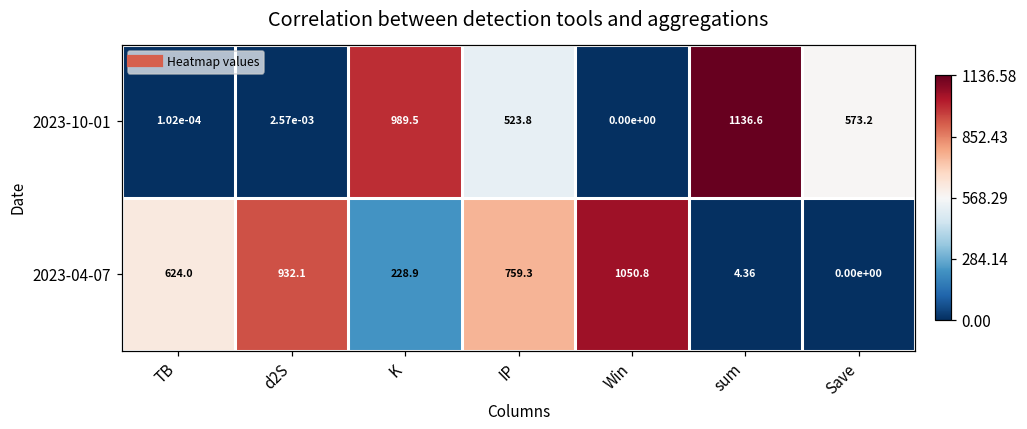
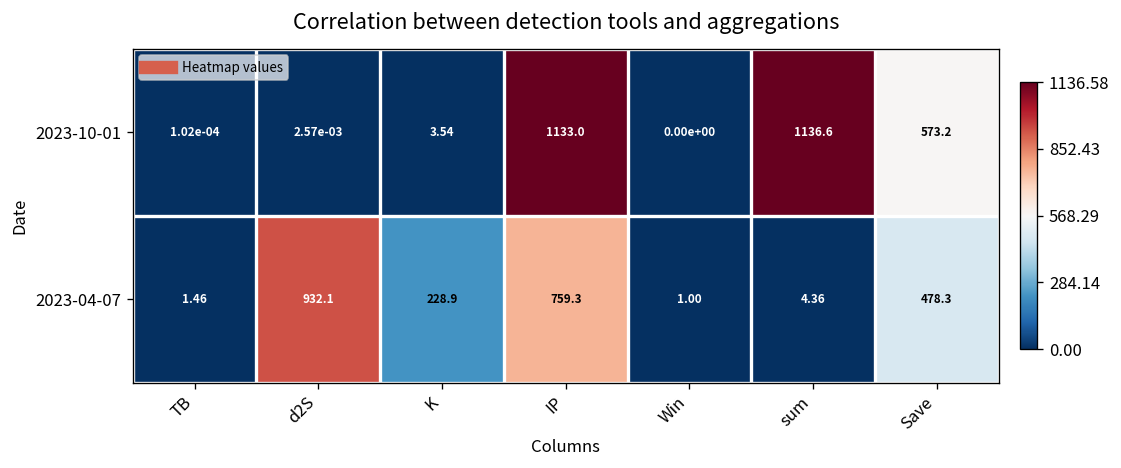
  {
    "2023-10-01": {
      "TB": "1.02e-04",
      "d2S": "2.57e-03",
-     "K": "989.5",
-     "IP": "523.8",
+     "K": "3.54",
+     "IP": "1133.0",
      "Win": "0.00e+00",
      "sum": "1136.6",
      "Save": "573.2"
    },
    "2023-04-07": {
-     "TB": "624.0",
+     "TB": "1.46",
      "d2S": "932.1",
      "K": "228.9",
      "IP": "759.3",
-     "Win": "1050.8",
+     "Win": "1.00",
      "sum": "4.36",
-     "Save": "0.00e+00"
+     "Save": "478.3"
    }
  }
